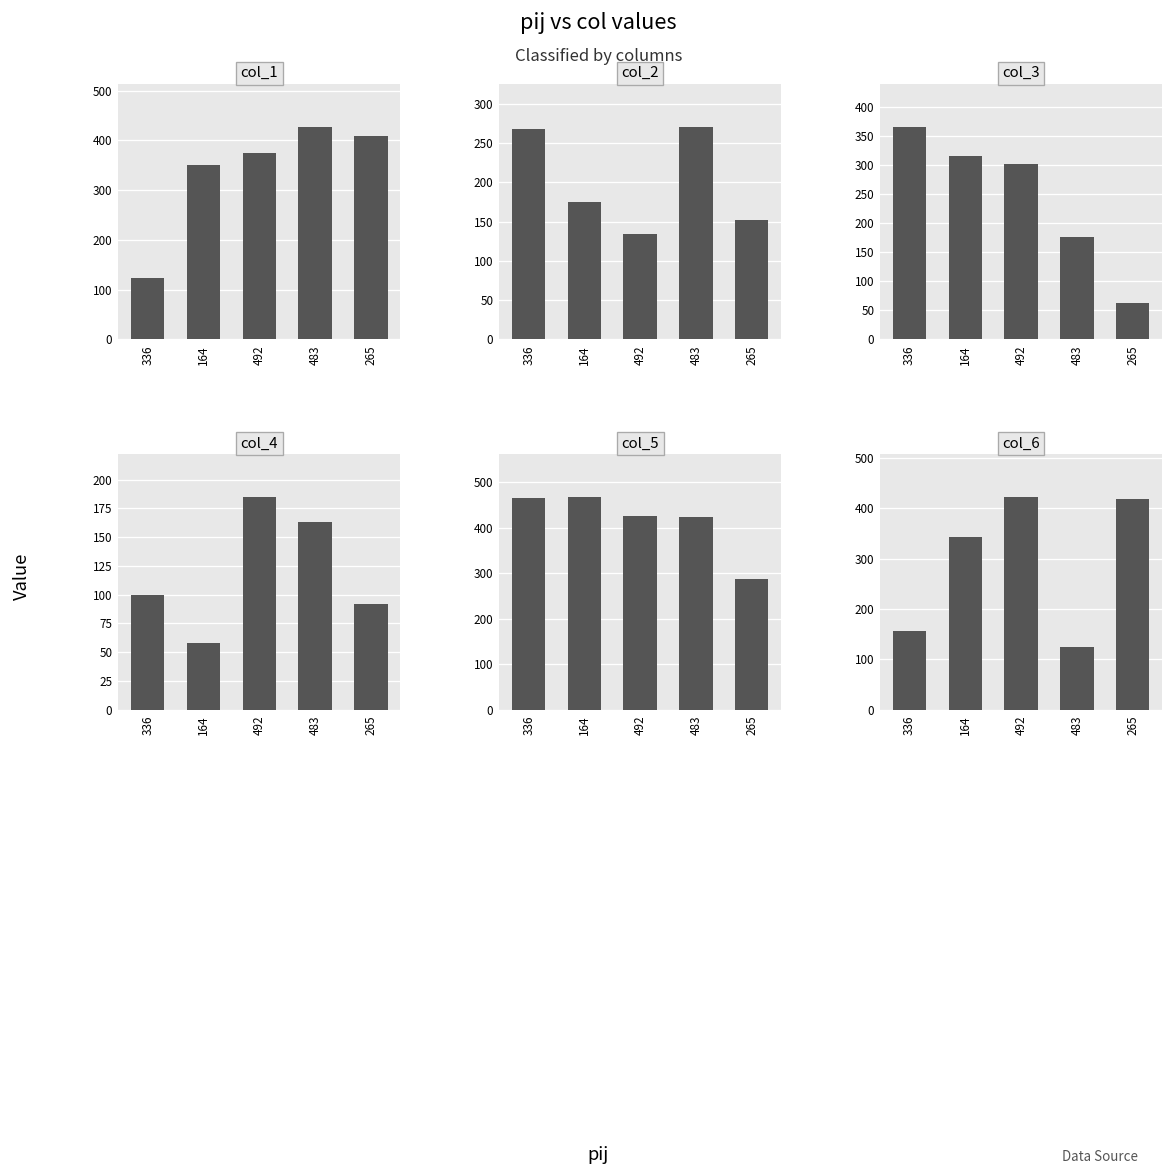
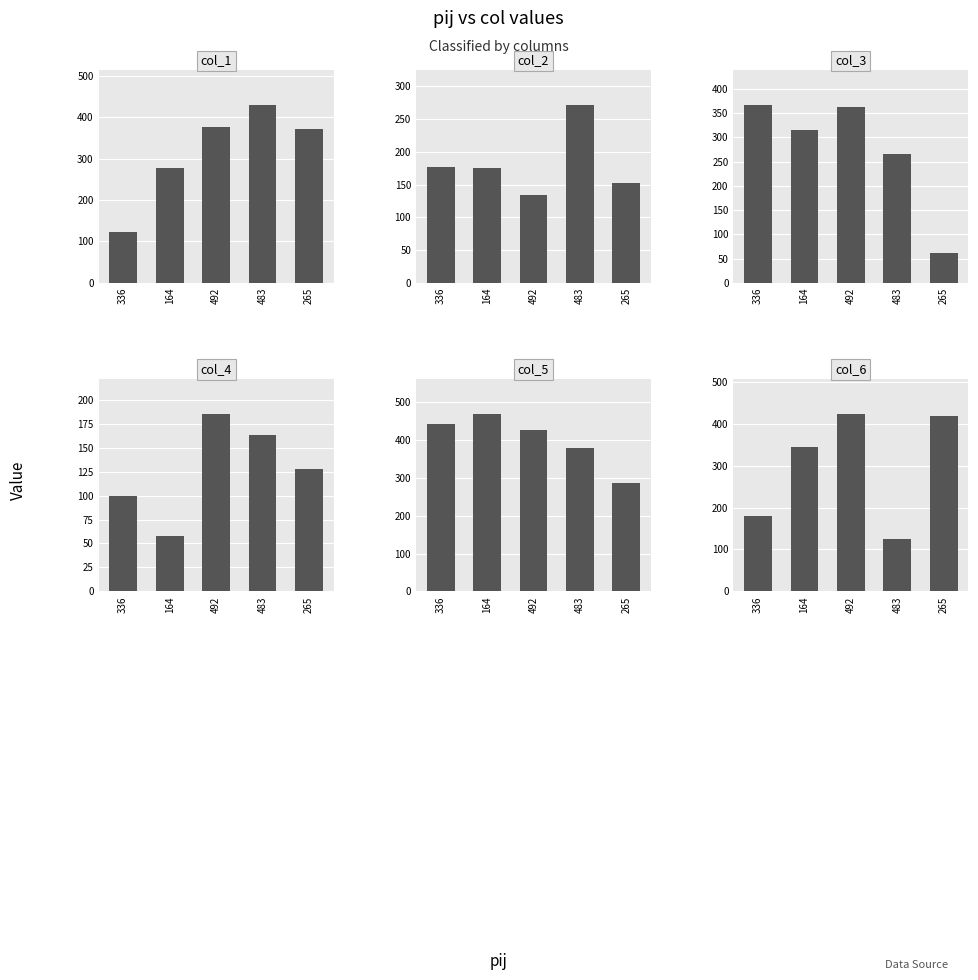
  {
    "col_1": {
      "336": 120,
-     "164": 350,
+     "164": 280,
      "492": 380,
      "483": 430,
-     "265": 410
+     "265": 370
    },
    "col_2": {
-     "336": 270,
+     "336": 180,
      "164": 180,
      "492": 130,
      "483": 270,
      "265": 150
    },
    "col_3": {
      "336": 370,
      "164": 320,
-     "492": 300,
-     "483": 180,
+     "492": 360,
+     "483": 270,
      "265": 60
    },
    "col_4": {
      "336": 100,
      "164": 60,
      "492": 190,
      "483": 160,
-     "265": 90
+     "265": 130
    },
    "col_5": {
-     "336": 470,
+     "336": 440,
      "164": 470,
      "492": 430,
-     "483": 420,
+     "483": 380,
      "265": 290
    },
    "col_6": {
-     "336": 160,
+     "336": 180,
      "164": 340,
      "492": 420,
      "483": 130,
      "265": 420
    }
  }
